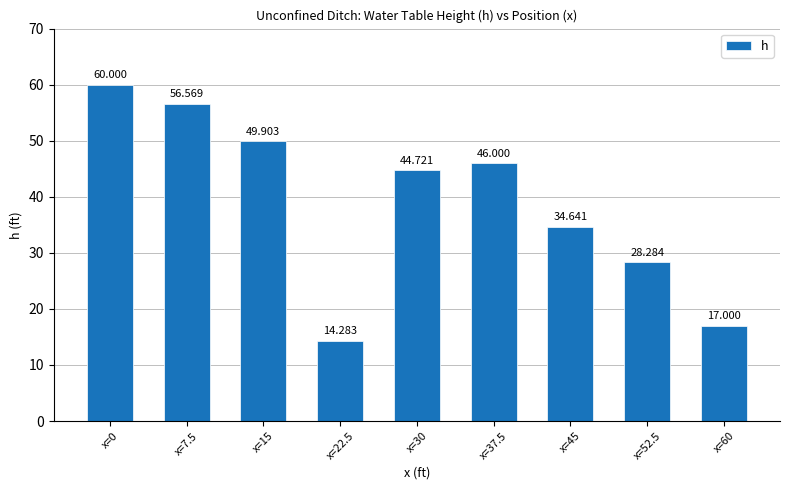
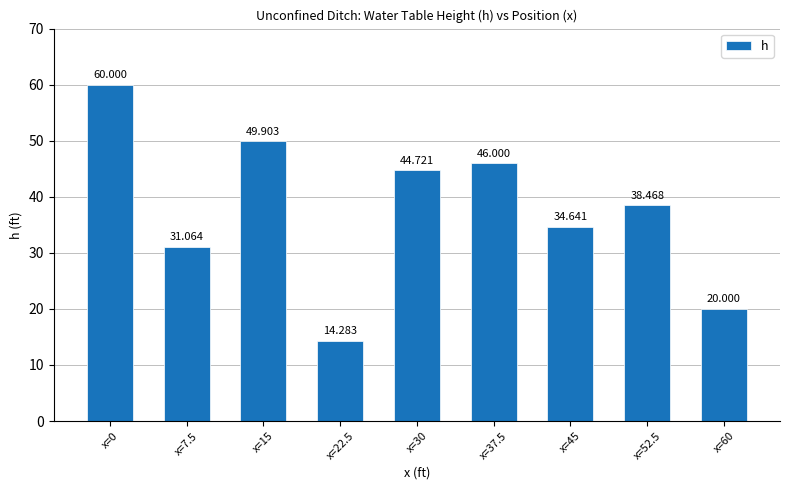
  {
    "x=0": 60.000,
-   "x=7.5": 56.569,
+   "x=7.5": 31.064,
    "x=15": 49.903,
    "x=22.5": 14.283,
    "x=30": 44.721,
    "x=37.5": 46.000,
    "x=45": 34.641,
-   "x=52.5": 28.284,
-   "x=60": 17.000
+   "x=52.5": 38.468,
+   "x=60": 20.000
  }
